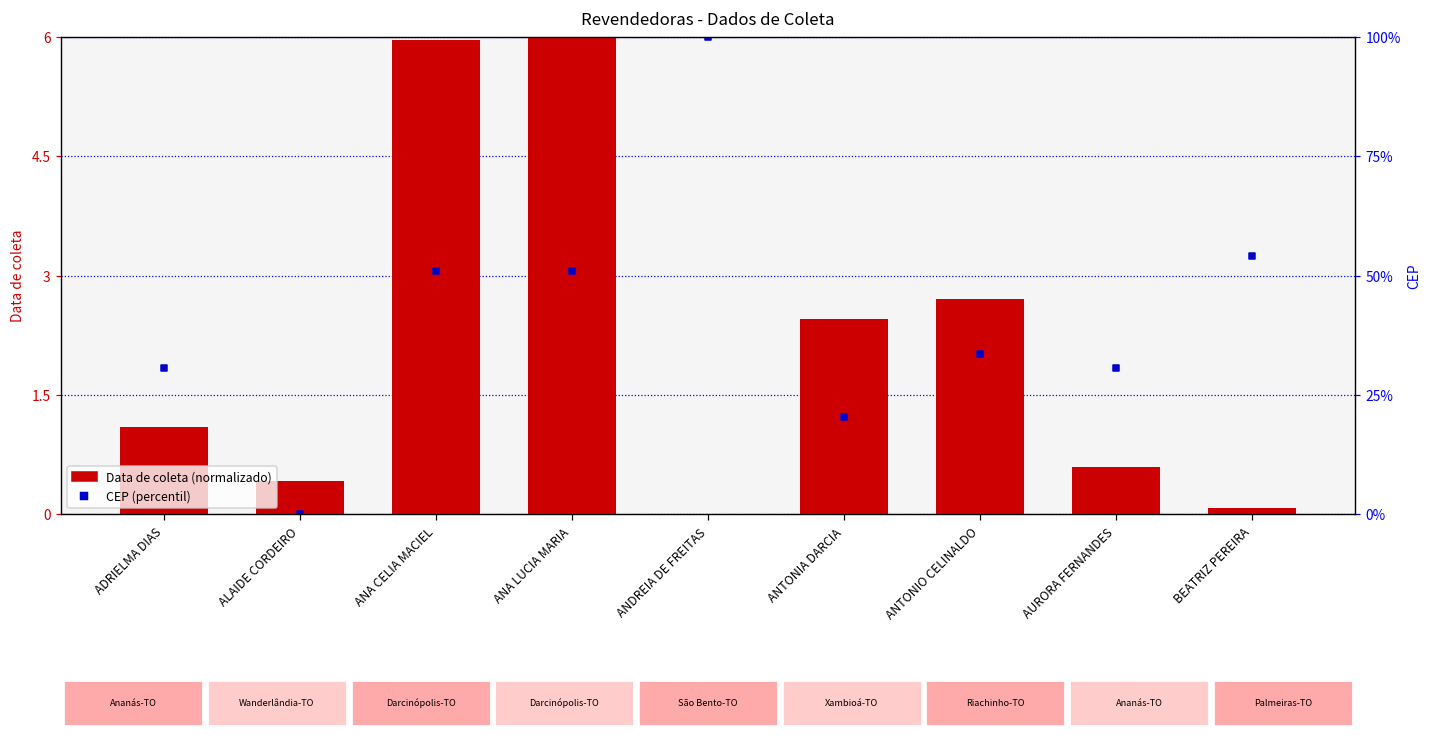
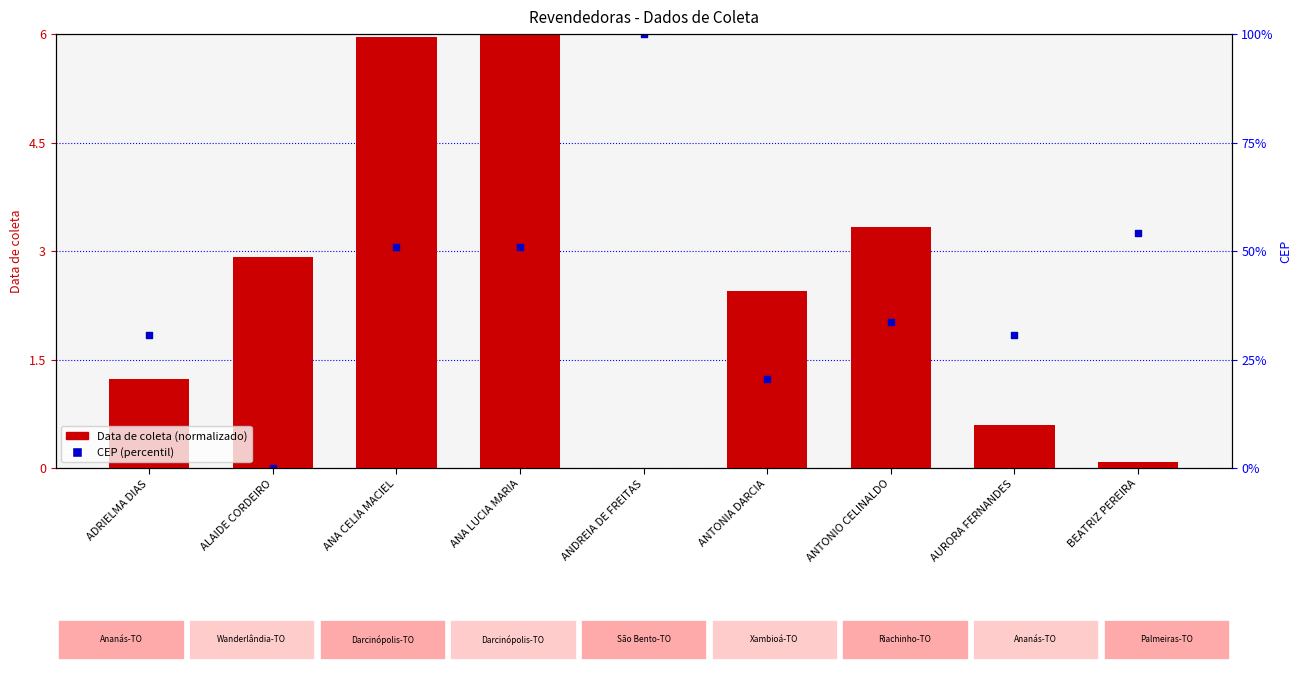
  {
    "Data de coleta (normalizado)": {
-     "ADRIELMA DIAS": 1.1,
-     "ALAIDE CORDEIRO": 0.4,
+     "ADRIELMA DIAS": 1.2,
+     "ALAIDE CORDEIRO": 2.9,
      "ANA CELIA MACIEL": 6.0,
      "ANA LUCIA MARIA": 6.0,
      "ANDREIA DE FREITAS": 0.0,
      "ANTONIA DARCIA": 2.5,
-     "ANTONIO CELINALDO": 2.7,
+     "ANTONIO CELINALDO": 3.3,
      "AURORA FERNANDES": 0.6,
      "BEATRIZ PEREIRA": 0.1
    }
  }
